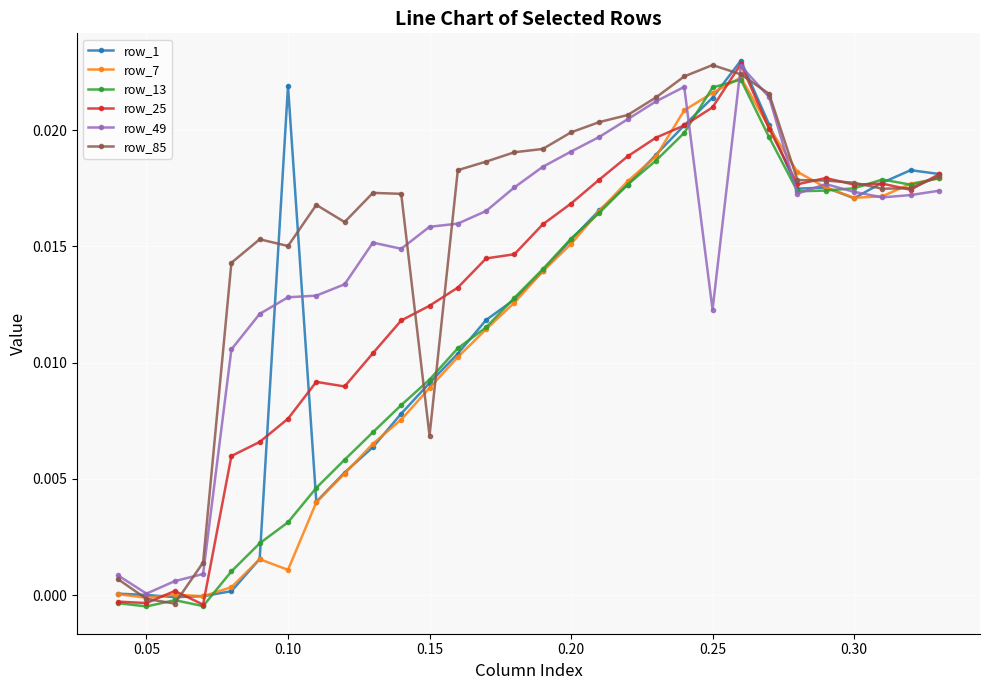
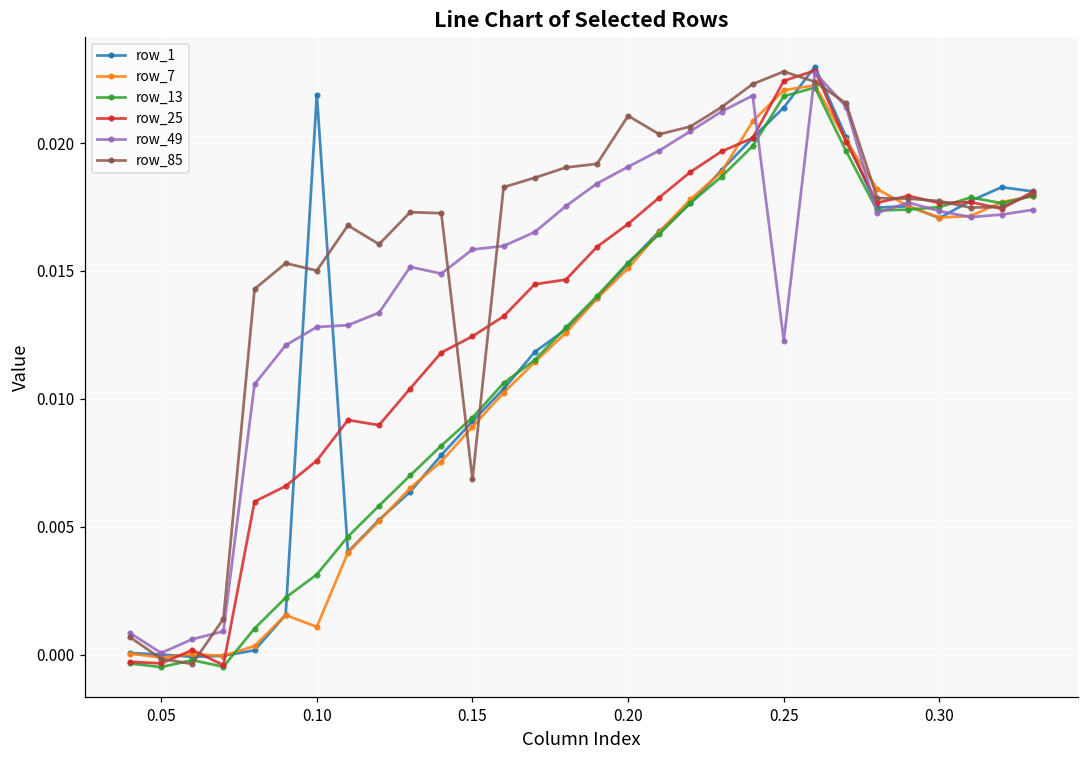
  {
    "row_1": {
      "0.10": 0.0219,
      "0.15": 0.0091,
      "0.25": 0.0214
    },
    "row_7": {
      "0.10": 0.0011,
      "0.15": 0.0089,
      "0.20": 0.0151,
-     "0.25": 0.0216
+     "0.25": 0.0221
    },
    "row_13": {
      "0.05": -0.0005,
      "0.10": 0.0031,
      "0.15": 0.0093,
      "0.25": 0.0218,
      "0.30": 0.0175
    },
    "row_25": {
      "0.05": -0.0003,
      "0.10": 0.0076,
      "0.15": 0.0124,
      "0.20": 0.0168,
-     "0.25": 0.0210
+     "0.25": 0.0224
    },
    "row_49": {
      "0.10": 0.0128,
      "0.15": 0.0158,
      "0.20": 0.0191,
      "0.25": 0.0123,
      "0.30": 0.0173
    },
    "row_85": {
      "0.10": 0.0150,
      "0.15": 0.0069,
-     "0.20": 0.0199,
+     "0.20": 0.0211,
      "0.25": 0.0228
    }
  }
